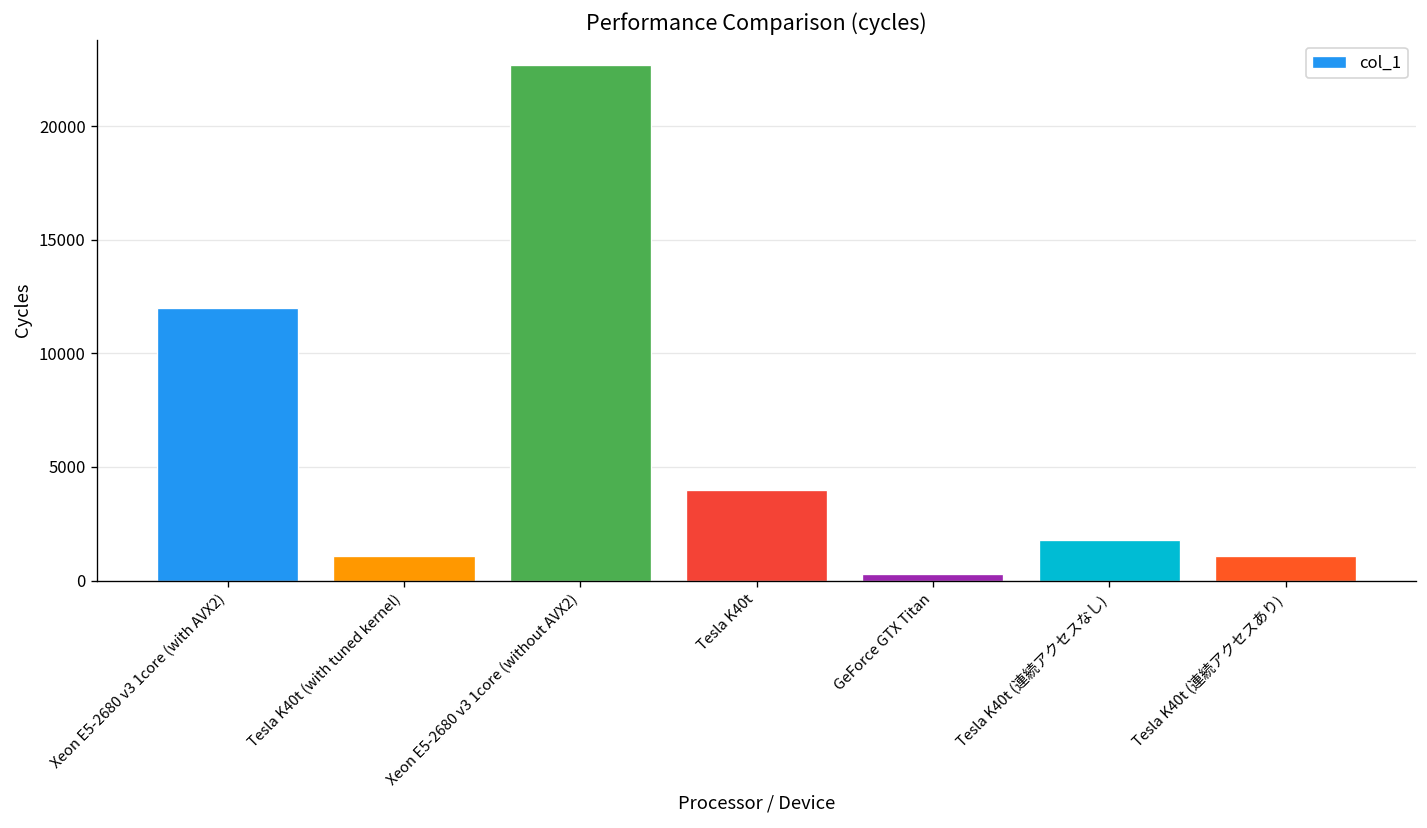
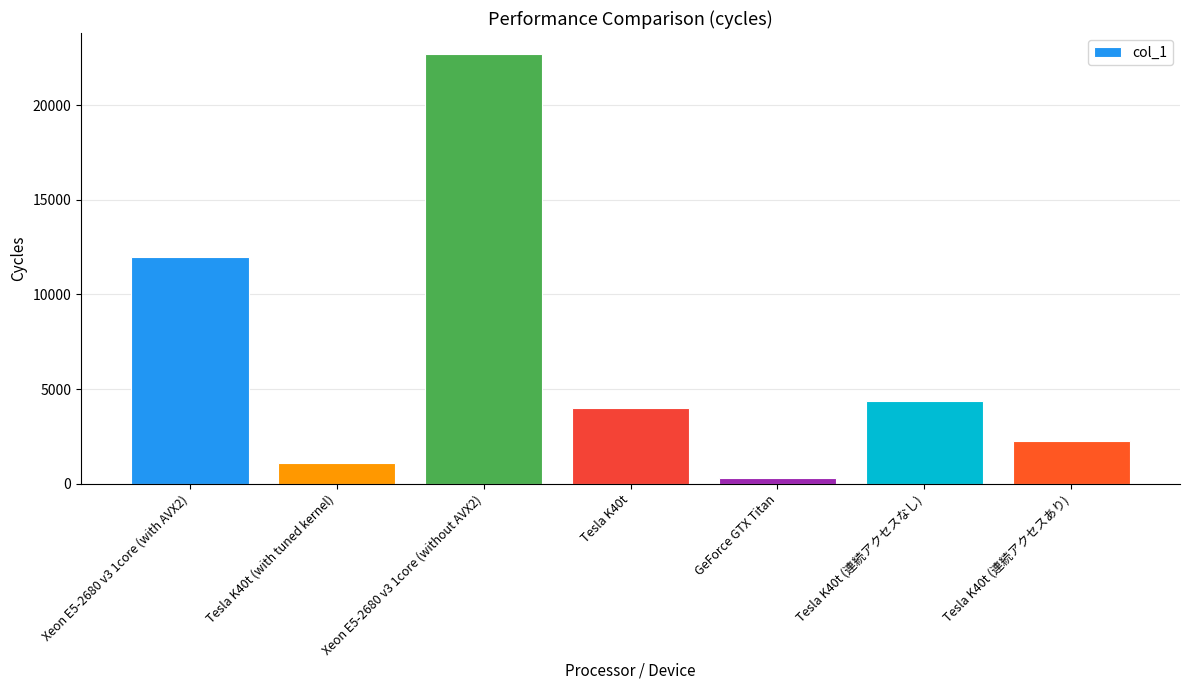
  {
    "Xeon E5-2680 v3 1core (with AVX2)": 12000,
    "Tesla K40t (with tuned kernel)": 1100,
    "Xeon E5-2680 v3 1core (without AVX2)": 22700,
    "Tesla K40t": 4000,
    "GeForce GTX Titan": 300,
-   "Tesla K40t (連続アクセスなし)": 1800,
-   "Tesla K40t (連続アクセスあり)": 1100
+   "Tesla K40t (連続アクセスなし)": 4400,
+   "Tesla K40t (連続アクセスあり)": 2300
  }
